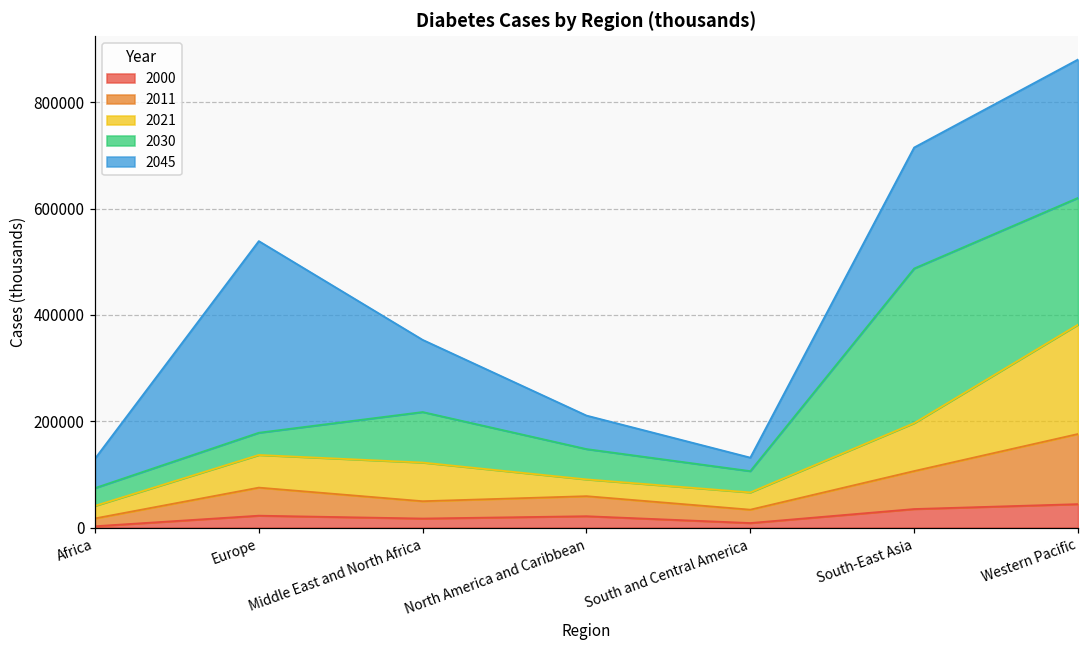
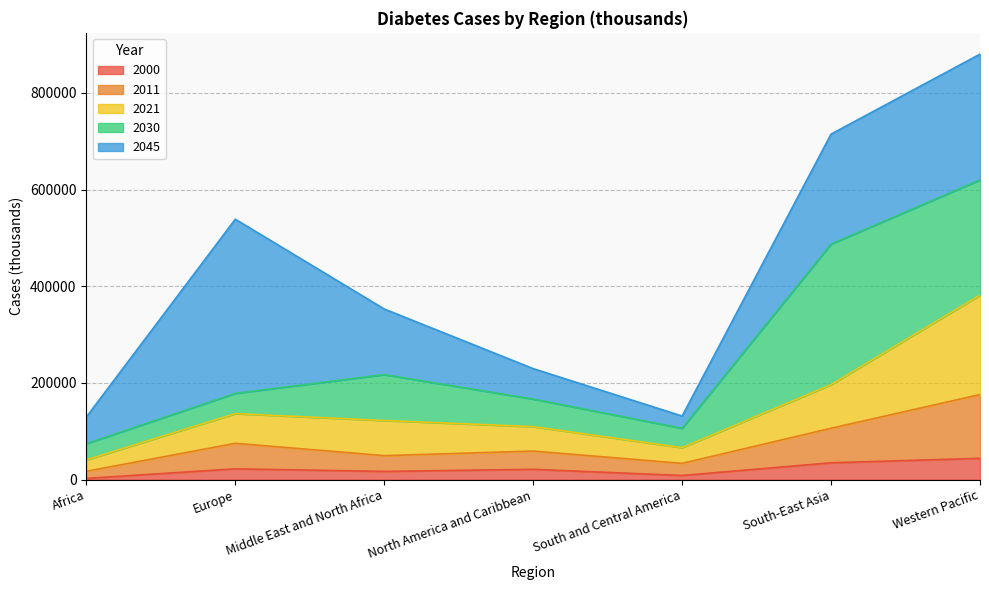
  {
    "2021": {
      "Africa": 20000,
      "Europe": 60000,
      "Middle East and North Africa": 70000,
-     "North America and Caribbean": 30000,
+     "North America and Caribbean": 50000,
      "South and Central America": 30000,
      "South-East Asia": 90000,
      "Western Pacific": 210000
    },
    "2030": {
      "Africa": 30000,
      "Europe": 40000,
      "Middle East and North Africa": 100000,
      "North America and Caribbean": 60000,
      "South and Central America": 40000,
      "South-East Asia": 290000,
      "Western Pacific": 240000
    },
    "2045": {
      "Africa": 60000,
      "Europe": 360000,
      "Middle East and North Africa": 140000,
      "North America and Caribbean": 60000,
      "South and Central America": 30000,
      "South-East Asia": 230000,
      "Western Pacific": 260000
    }
  }
